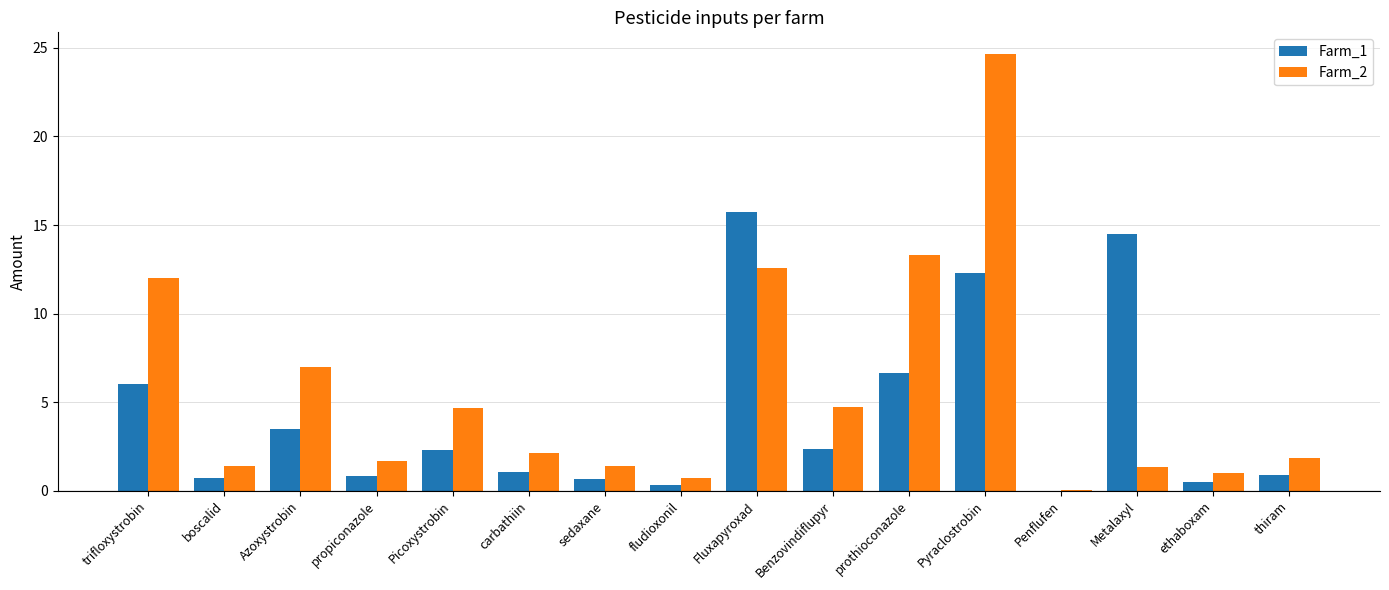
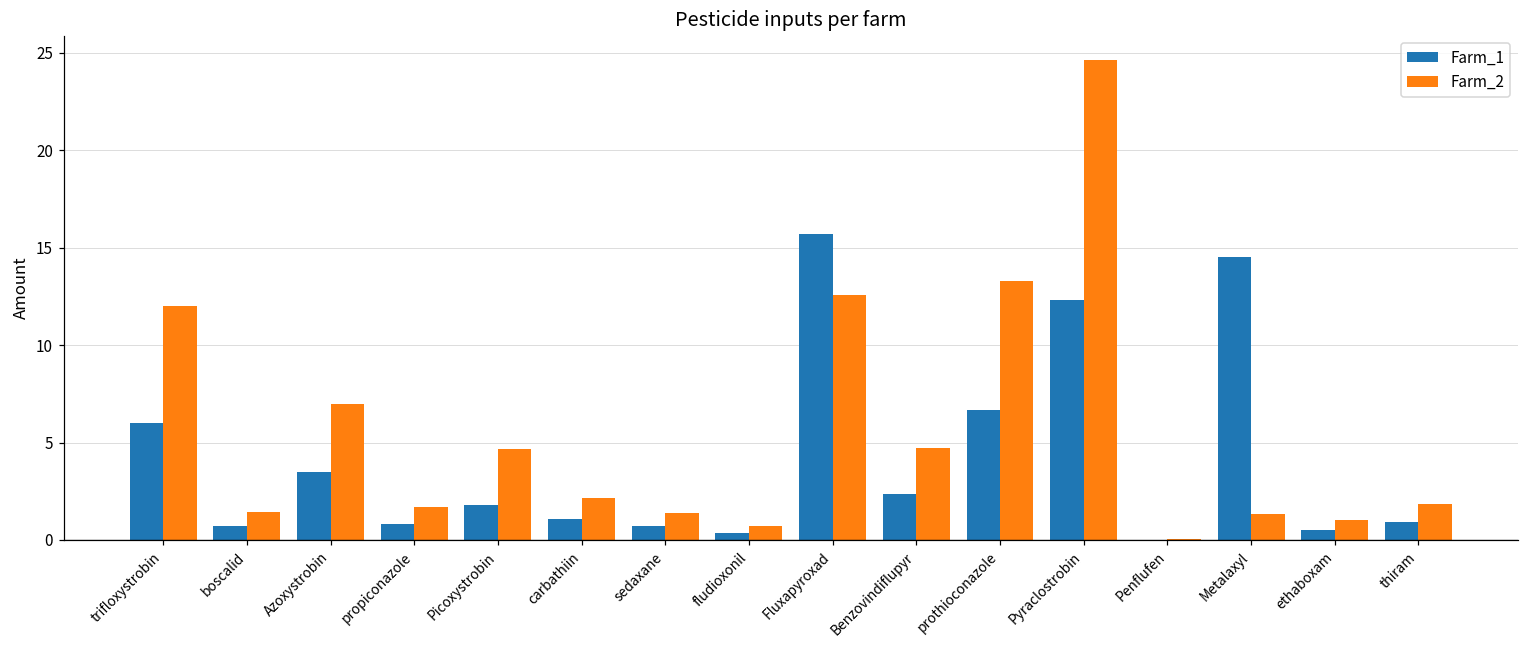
  {
    "Farm_1": {
      "trifloxystrobin": 6.0,
      "boscalid": 0.7,
      "Azoxystrobin": 3.5,
      "propiconazole": 0.8,
-     "Picoxystrobin": 2.3,
+     "Picoxystrobin": 1.8,
      "carbathiin": 1.1,
      "sedaxane": 0.7,
      "fludioxonil": 0.4,
      "Fluxapyroxad": 15.7,
      "Benzovindiflupyr": 2.4,
      "prothioconazole": 6.6,
      "Pyraclostrobin": 12.3,
      "Metalaxyl": 14.5,
      "ethaboxam": 0.5,
      "thiram": 0.9
    },
    "Farm_2": {
      "trifloxystrobin": 12.0,
      "boscalid": 1.4,
      "Azoxystrobin": 7.0,
      "propiconazole": 1.7,
      "Picoxystrobin": 4.7,
      "carbathiin": 2.1,
      "sedaxane": 1.4,
      "fludioxonil": 0.7,
      "Fluxapyroxad": 12.6,
      "Benzovindiflupyr": 4.7,
      "prothioconazole": 13.3,
      "Pyraclostrobin": 24.6,
      "Metalaxyl": 1.3,
      "ethaboxam": 1.0,
      "thiram": 1.8
    }
  }
